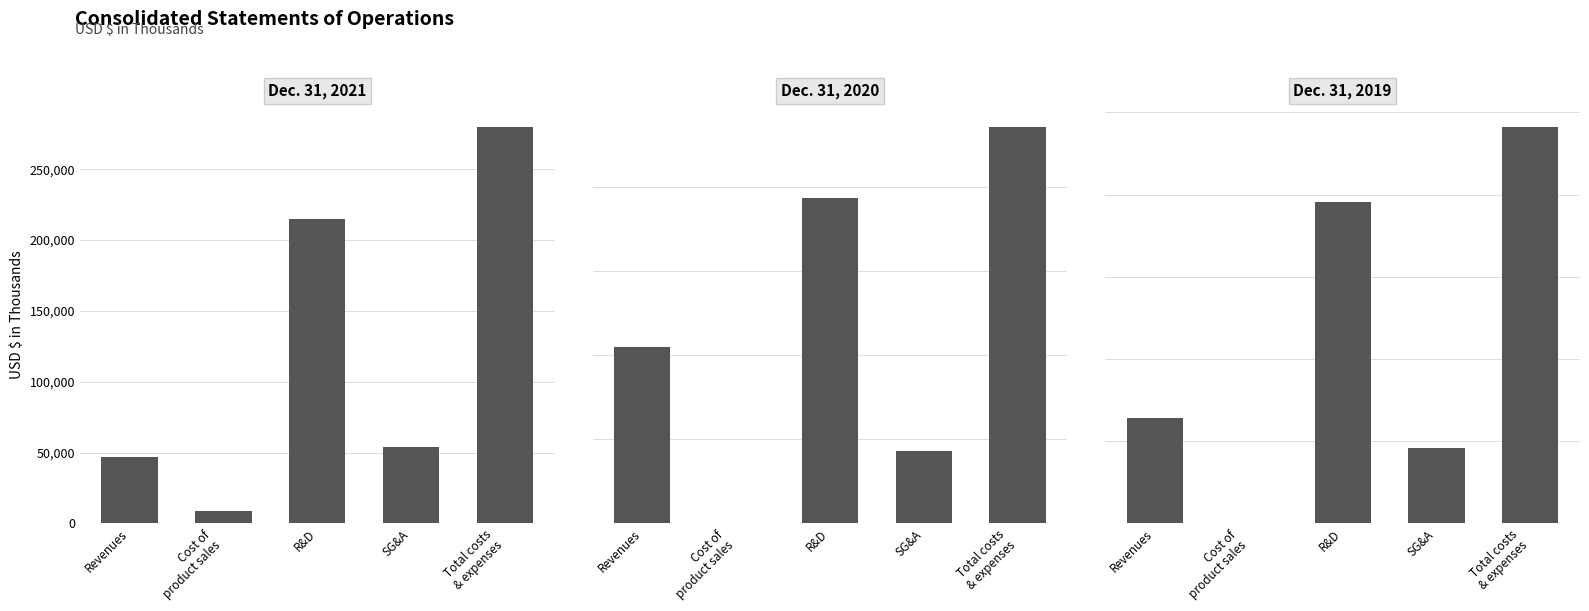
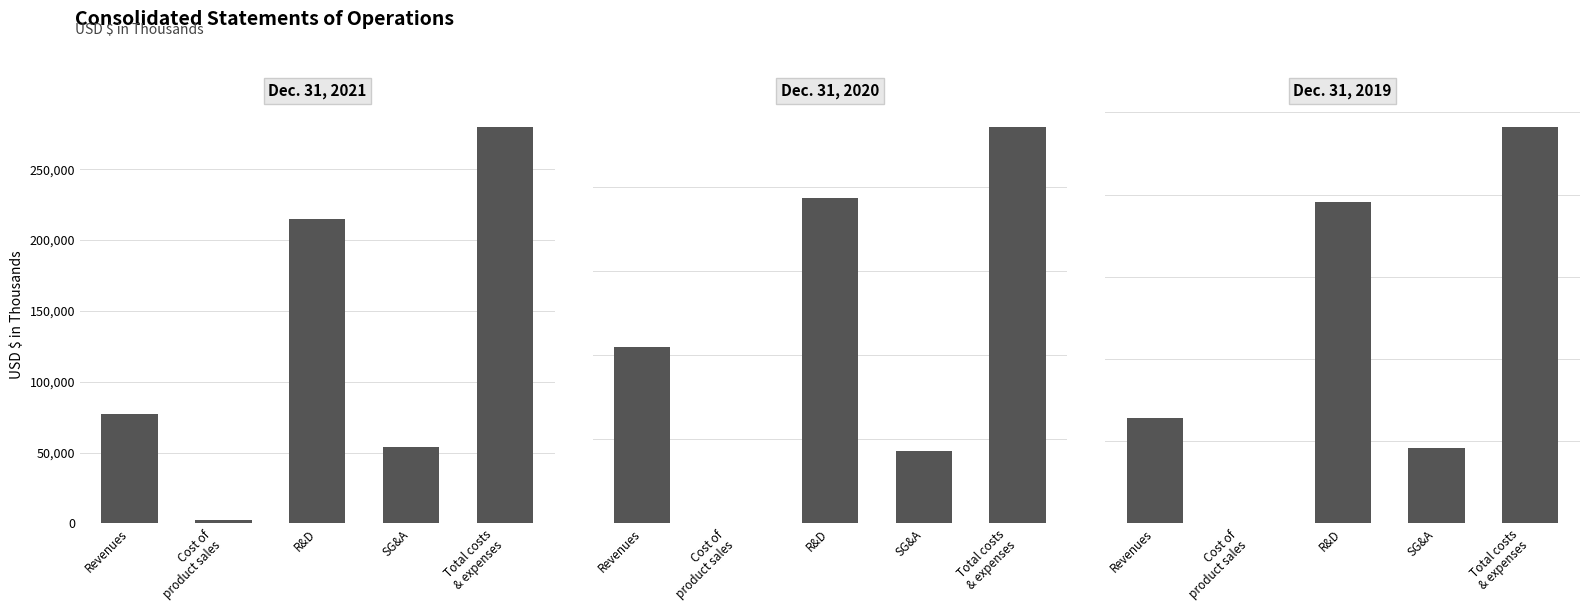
  {
    "Dec. 31, 2021": {
-     "Revenues": "47,000",
-     "Cost of product sales": "9,000",
+     "Revenues": "77,000",
+     "Cost of product sales": "3,000",
      "R&D": "215,000",
      "SG&A": "54,000",
      "Total costs & expenses": "280,000"
    }
  }
